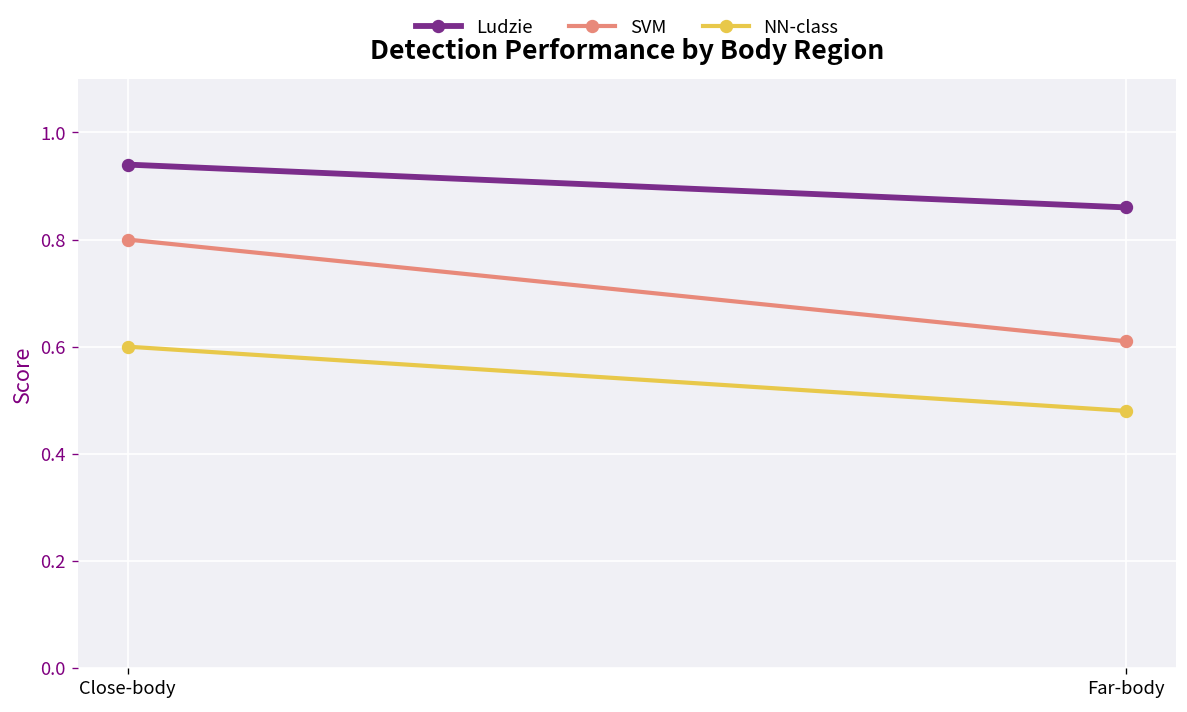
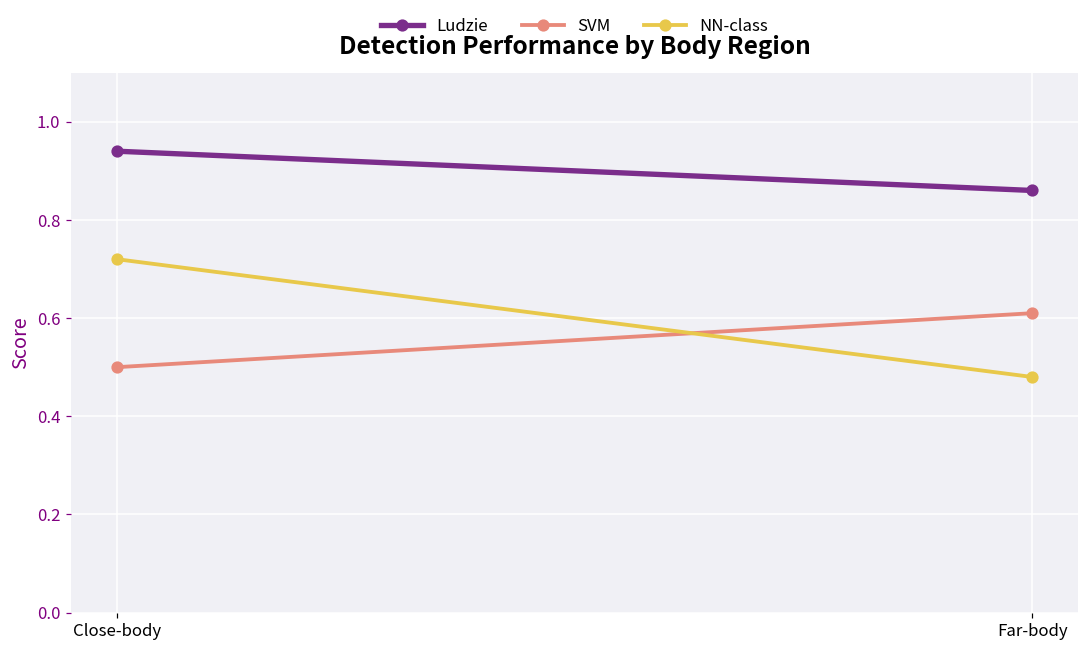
  {
    "Ludzie": {
      "Close-body": 0.94,
      "Far-body": 0.86
    },
    "SVM": {
-     "Close-body": 0.8,
+     "Close-body": 0.5,
      "Far-body": 0.61
    },
    "NN-class": {
-     "Close-body": 0.60,
+     "Close-body": 0.72,
      "Far-body": 0.48
    }
  }
